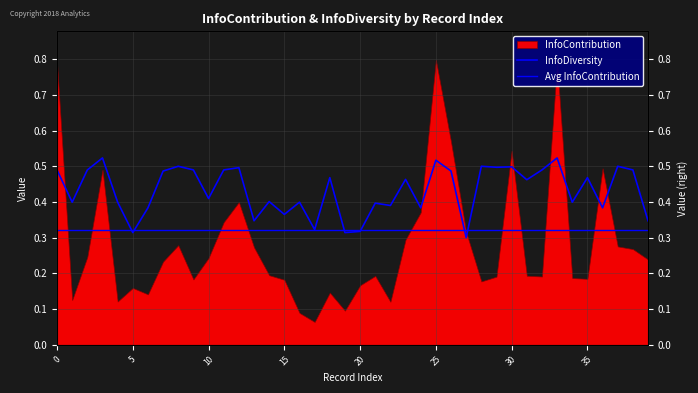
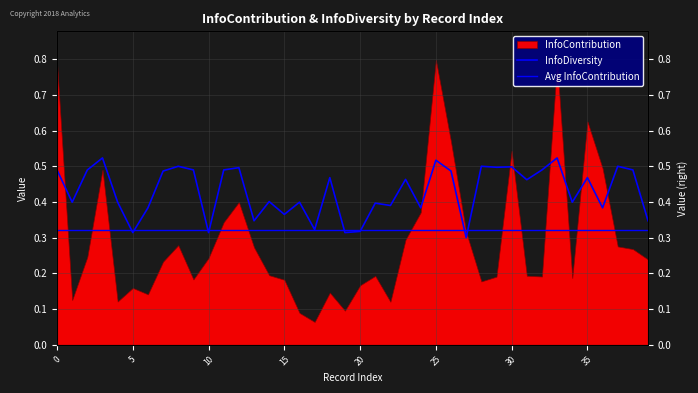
  {
    "InfoDiversity": {
      "0": 0.49,
      "5": 0.31,
-     "10": 0.41,
+     "10": 0.31,
      "15": 0.37,
      "20": 0.32,
      "25": 0.52,
      "30": 0.50,
      "35": 0.47
    },
    "InfoContribution": {
      "0": 0.79,
      "5": 0.16,
      "10": 0.24,
      "15": 0.18,
      "20": 0.17,
      "25": 0.80,
      "30": 0.54,
-     "35": 0.18
+     "35": 0.63
    }
  }
